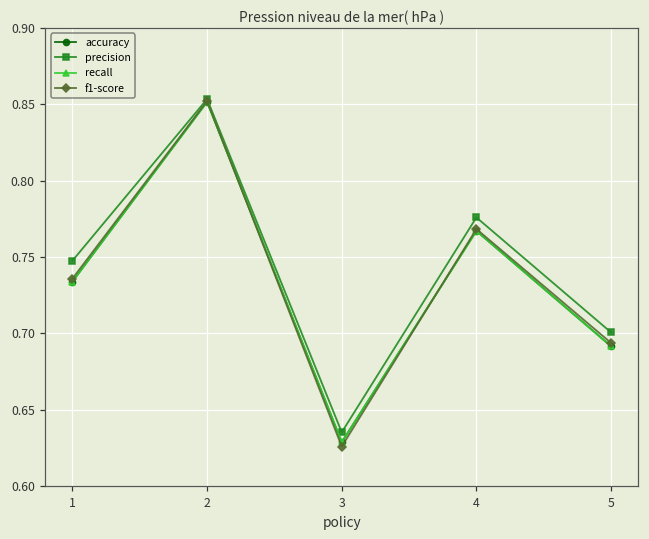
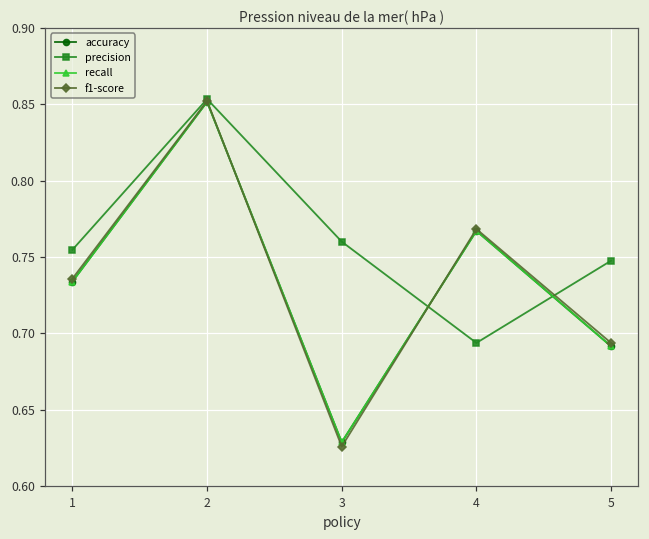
  {
    "recall": {
      "1": 0.734,
      "3": 0.629,
      "5": 0.692
    },
    "precision": {
-     "1": 0.748,
-     "3": 0.635,
-     "4": 0.776,
-     "5": 0.701
+     "1": 0.755,
+     "3": 0.760,
+     "4": 0.694,
+     "5": 0.748
    },
    "f1-score": {
      "1": 0.736,
      "3": 0.626,
      "5": 0.694
    }
  }
